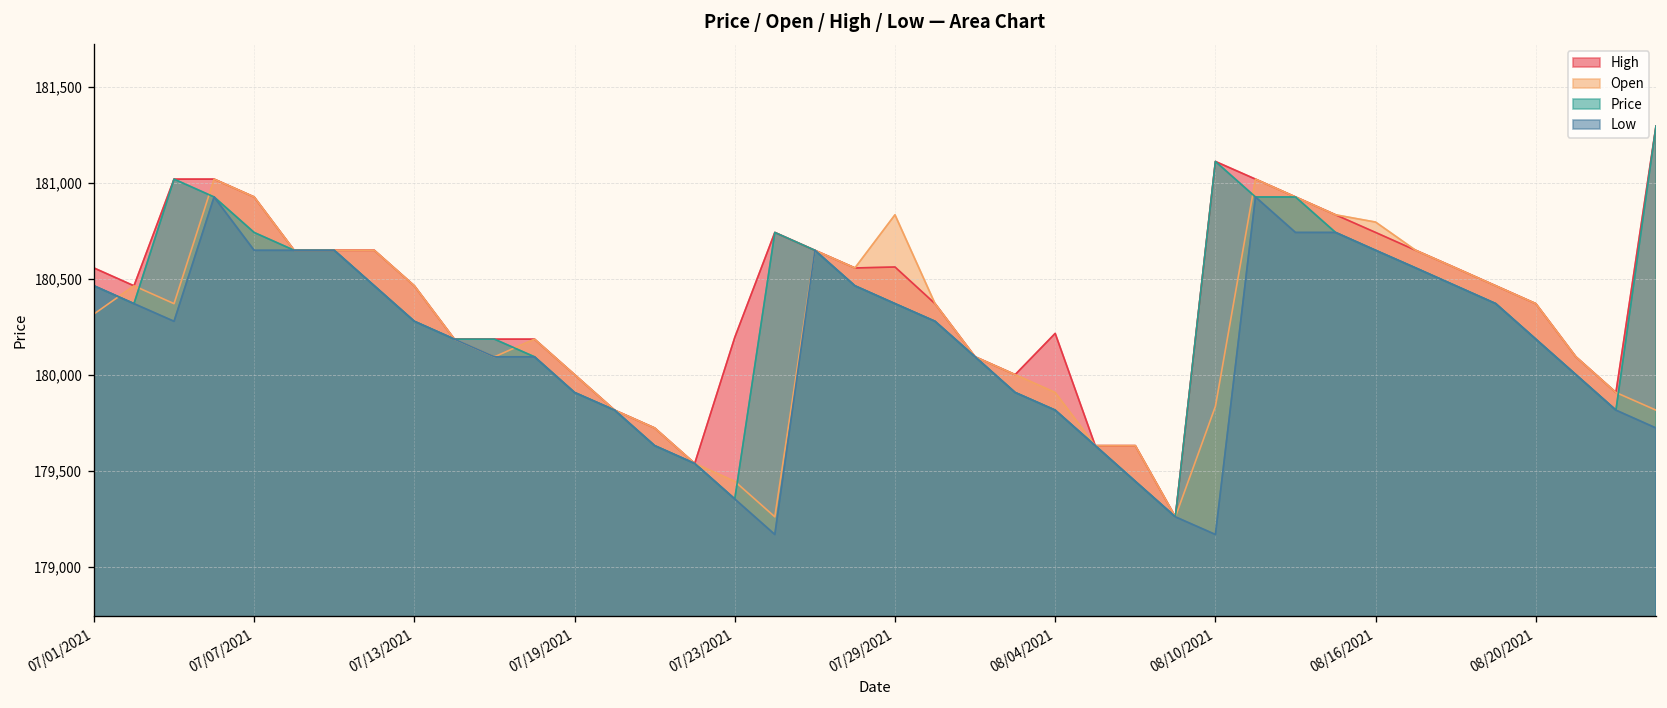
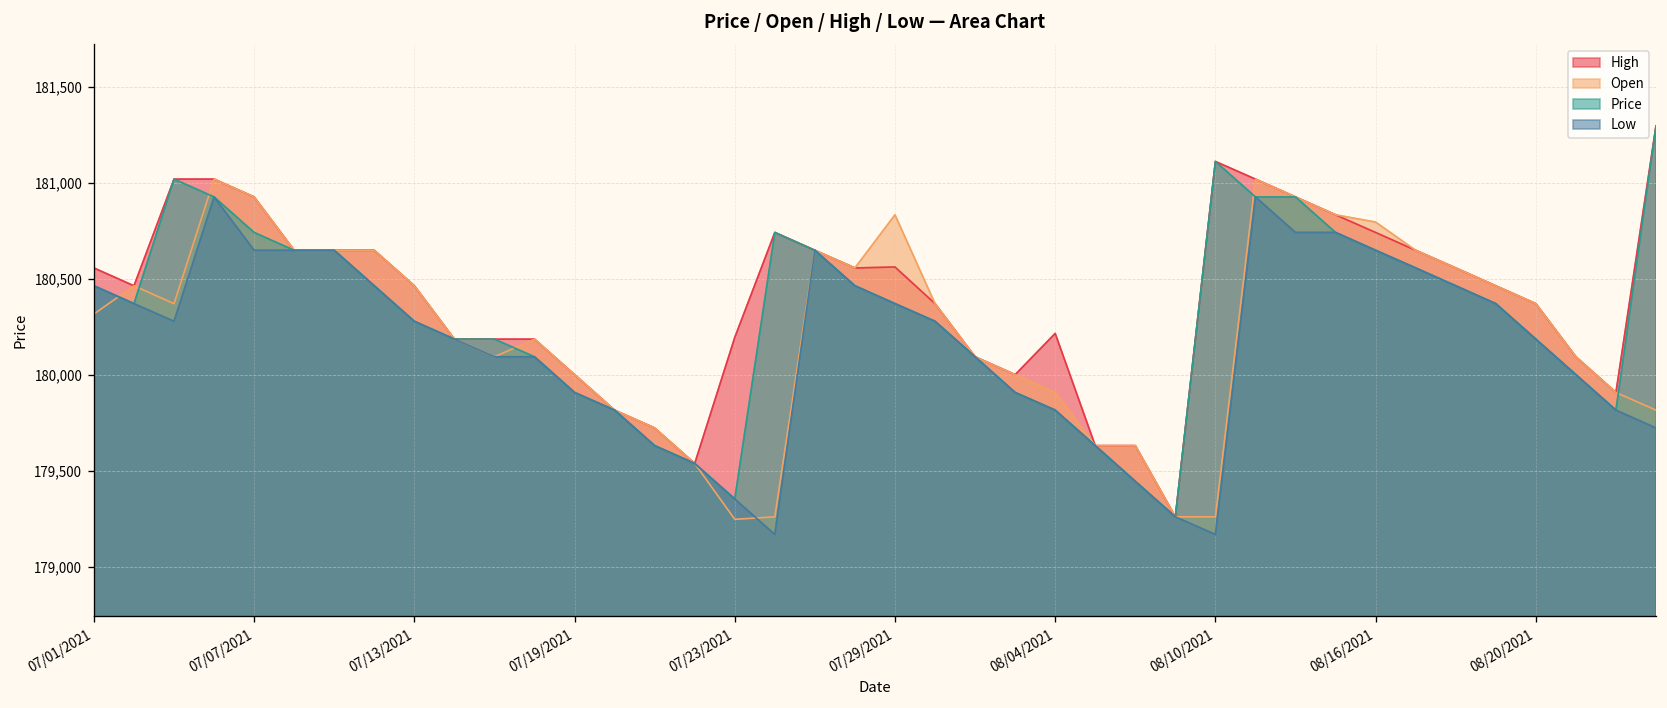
  {
    "High": {
      "07/01/2021": "180,560",
      "07/23/2021": "180,190",
      "07/29/2021": "180,560",
      "08/04/2021": "180,220",
      "08/16/2021": "180,740"
    },
    "Open": {
      "07/01/2021": "180,320",
-     "07/23/2021": "179,440",
+     "07/23/2021": "179,250",
      "07/29/2021": "180,830",
      "08/04/2021": "179,910",
-     "08/10/2021": "179,840",
+     "08/10/2021": "179,260",
      "08/16/2021": "180,800"
    }
  }
